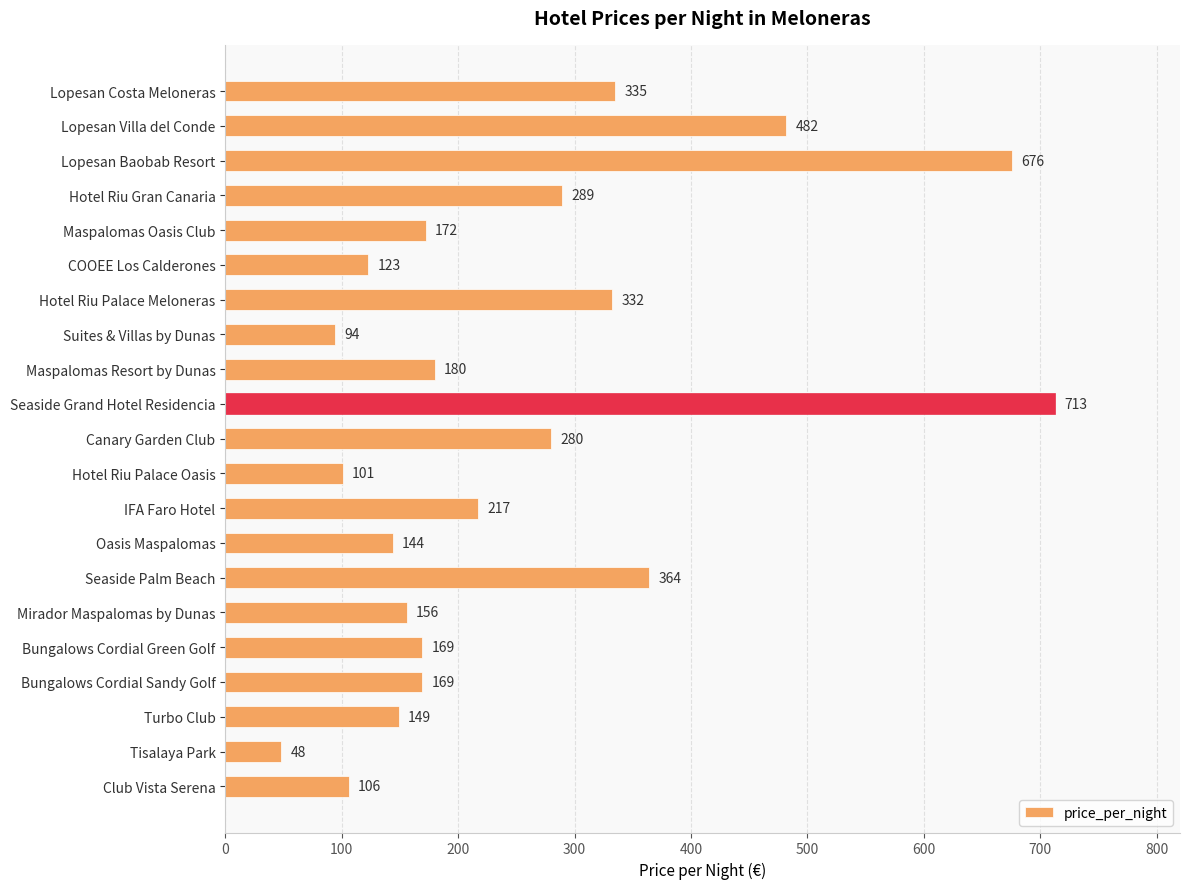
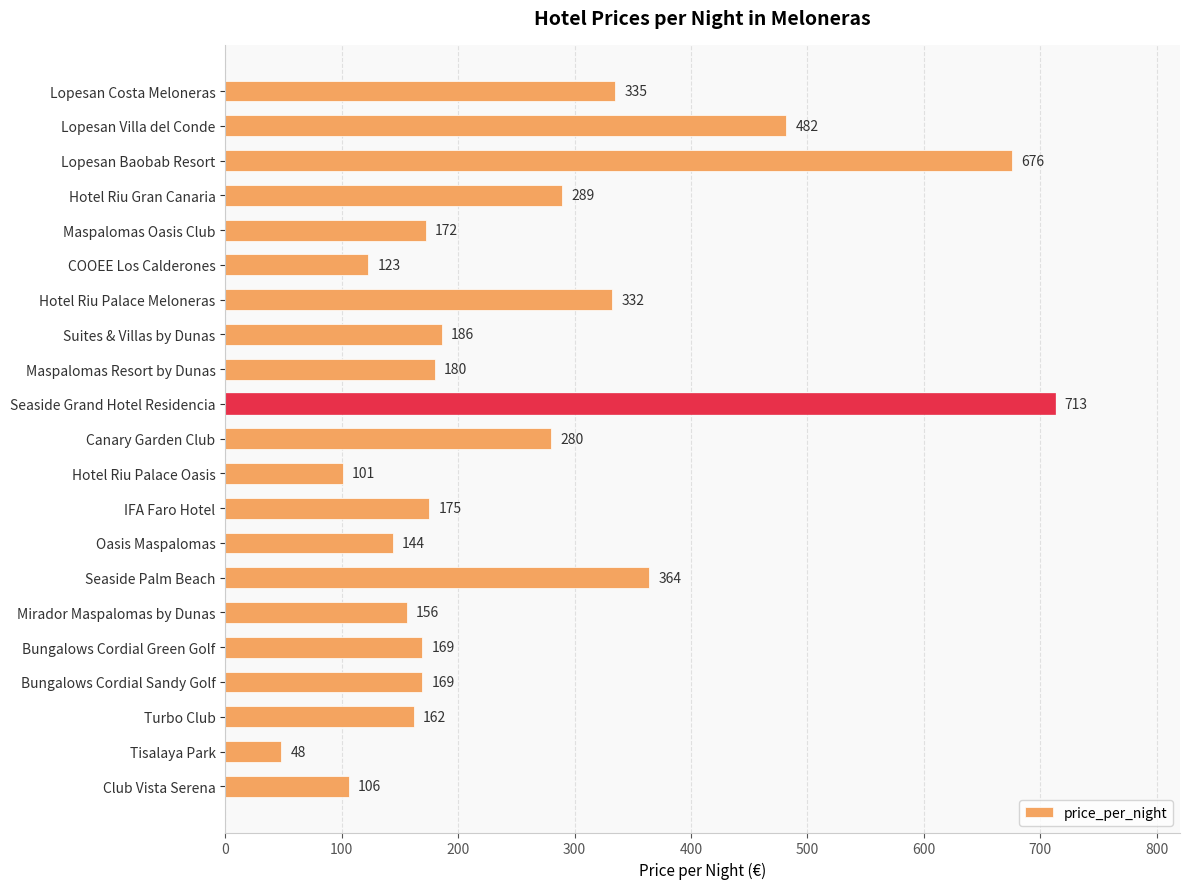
  {
    "Lopesan Costa Meloneras": 335,
    "Lopesan Villa del Conde": 482,
    "Lopesan Baobab Resort": 676,
    "Hotel Riu Gran Canaria": 289,
    "Maspalomas Oasis Club": 172,
    "COOEE Los Calderones": 123,
    "Hotel Riu Palace Meloneras": 332,
-   "Suites & Villas by Dunas": 94,
+   "Suites & Villas by Dunas": 186,
    "Maspalomas Resort by Dunas": 180,
    "Seaside Grand Hotel Residencia": 713,
    "Canary Garden Club": 280,
    "Hotel Riu Palace Oasis": 101,
-   "IFA Faro Hotel": 217,
+   "IFA Faro Hotel": 175,
    "Oasis Maspalomas": 144,
    "Seaside Palm Beach": 364,
    "Mirador Maspalomas by Dunas": 156,
    "Bungalows Cordial Green Golf": 169,
    "Bungalows Cordial Sandy Golf": 169,
-   "Turbo Club": 149,
+   "Turbo Club": 162,
    "Tisalaya Park": 48,
    "Club Vista Serena": 106
  }
